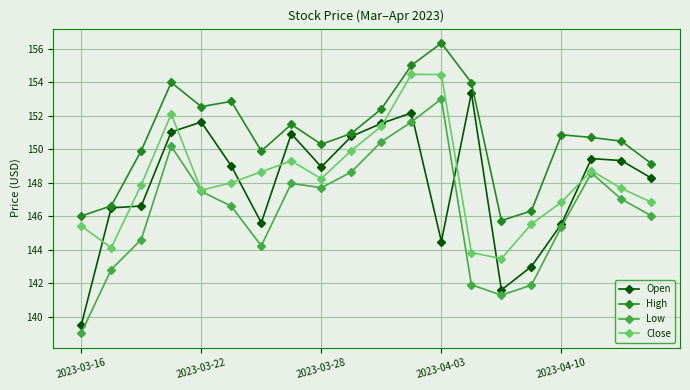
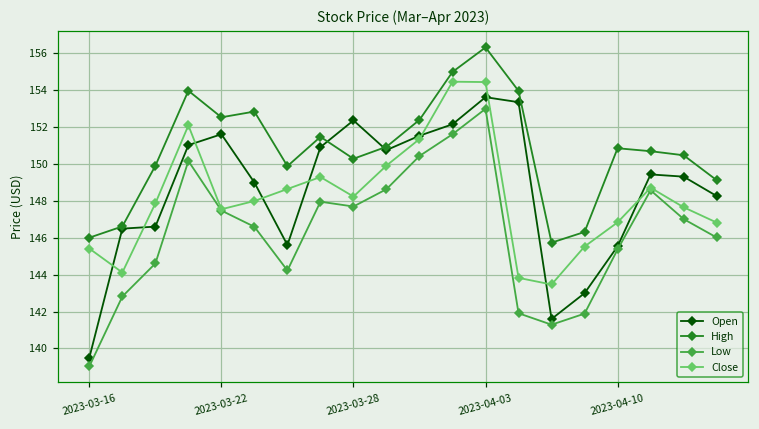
  {
    "Open": {
      "2023-03-16": 139.5,
      "2023-03-22": 151.6,
-     "2023-03-28": 148.9,
-     "2023-04-03": 144.5,
+     "2023-03-28": 152.4,
+     "2023-04-03": 153.6,
      "2023-04-10": 145.5
    }
  }
